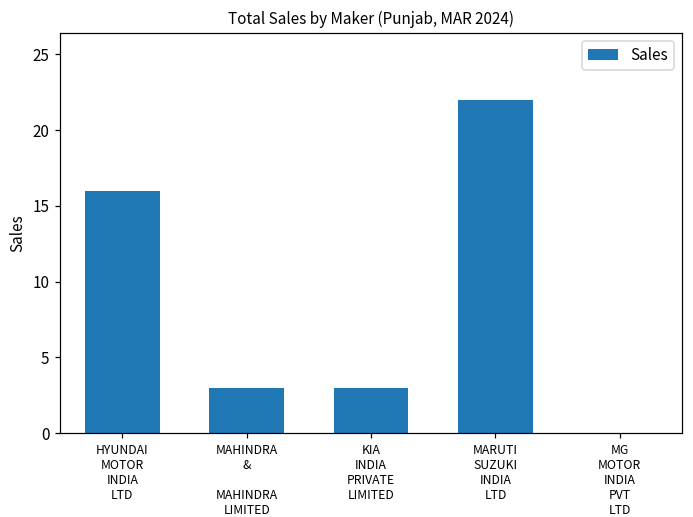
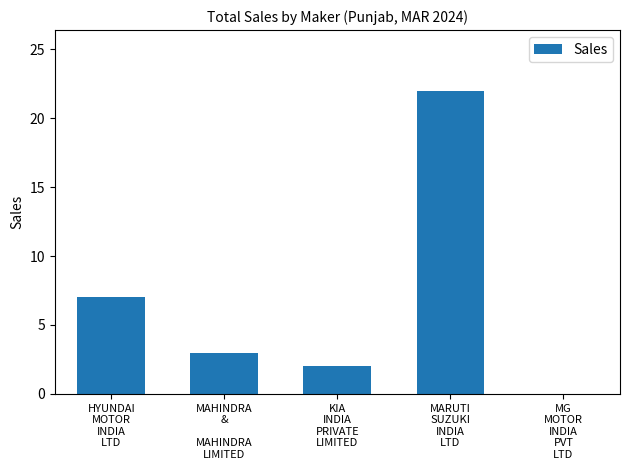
  {
-   "HYUNDAI MOTOR INDIA LTD": 16,
+   "HYUNDAI MOTOR INDIA LTD": 7,
    "MAHINDRA & MAHINDRA LIMITED": 3,
-   "KIA INDIA PRIVATE LIMITED": 3,
+   "KIA INDIA PRIVATE LIMITED": 2,
    "MARUTI SUZUKI INDIA LTD": 22,
    "MG MOTOR INDIA PVT LTD": 0
  }
